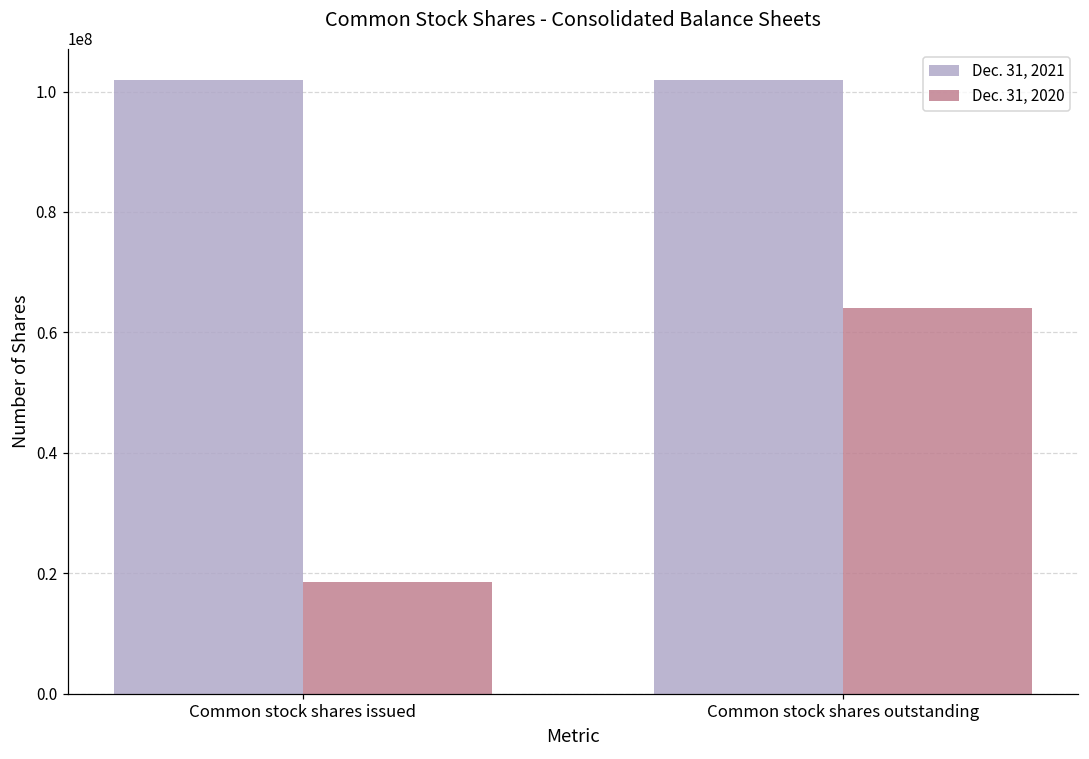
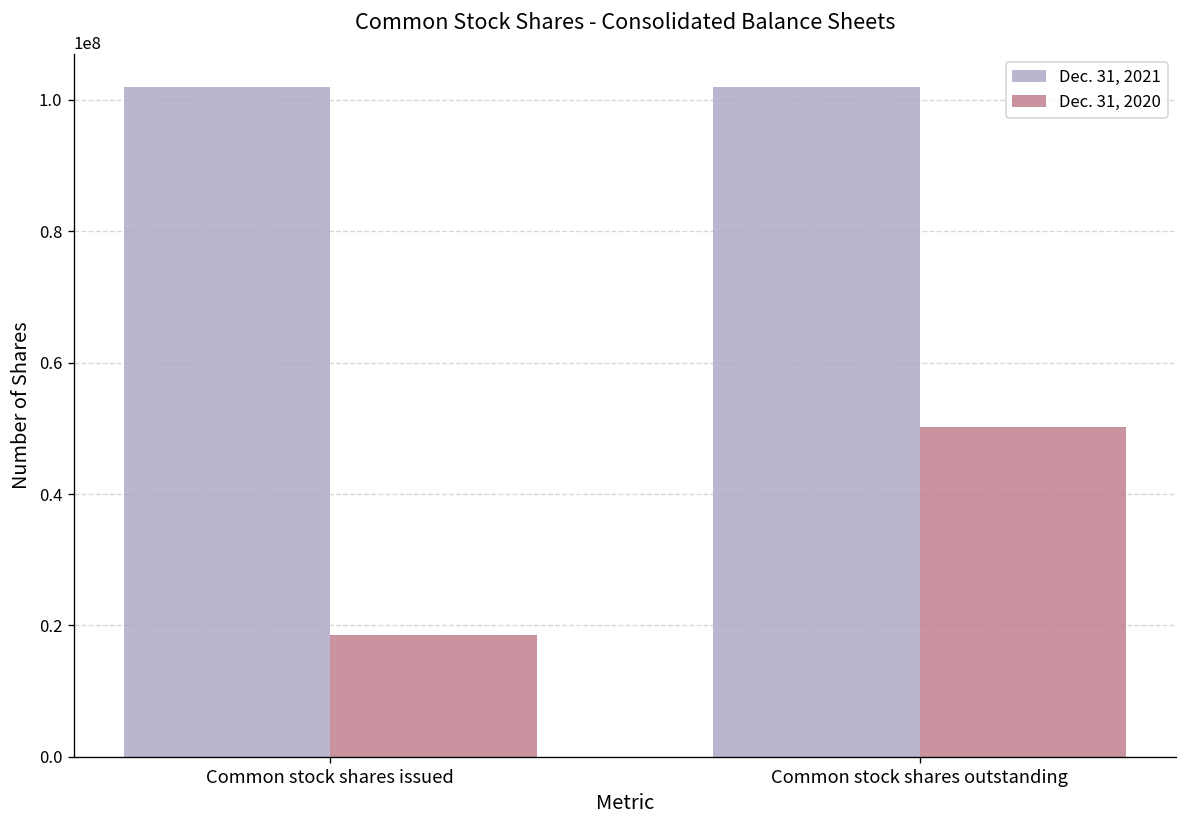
  {
    "Dec. 31, 2021": {
      "Common stock shares issued": 102000000,
      "Common stock shares outstanding": 102000000
    },
    "Dec. 31, 2020": {
      "Common stock shares issued": 19000000,
-     "Common stock shares outstanding": 64000000
+     "Common stock shares outstanding": 50000000
    }
  }
